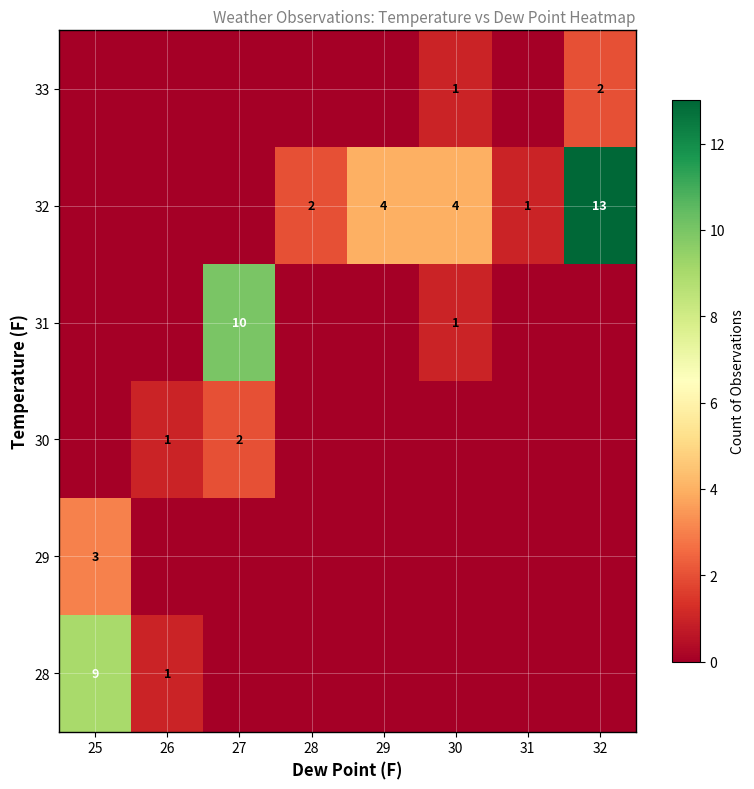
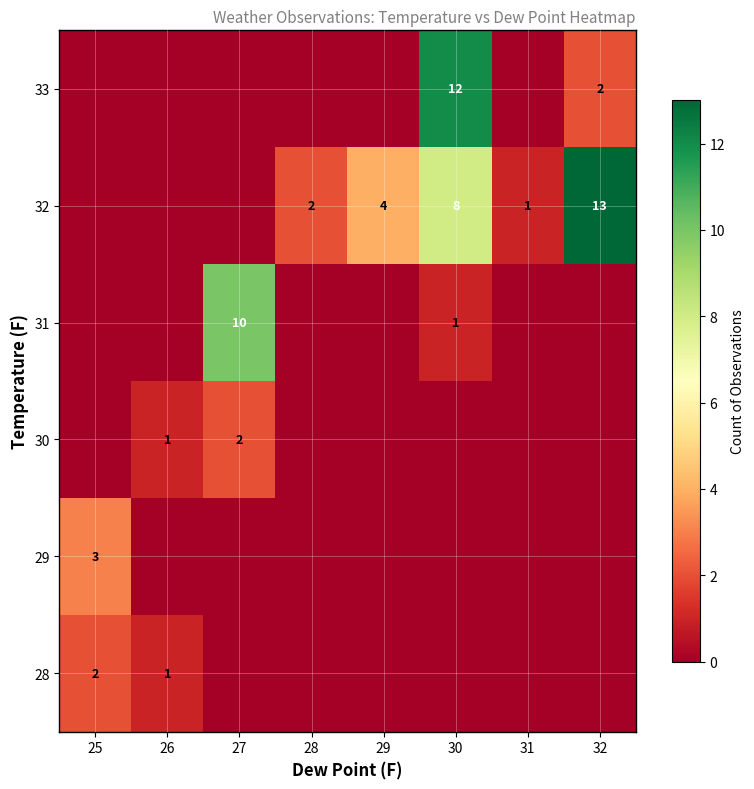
  {
    "33": {
-     "30": 1,
+     "30": 12,
      "32": 2
    },
    "32": {
      "28": 2,
      "29": 4,
-     "30": 4,
+     "30": 8,
      "31": 1,
      "32": 13
    },
    "31": {
      "27": 10,
      "30": 1
    },
    "30": {
      "26": 1,
      "27": 2
    },
    "29": {
      "25": 3
    },
    "28": {
-     "25": 9,
+     "25": 2,
      "26": 1
    }
  }
